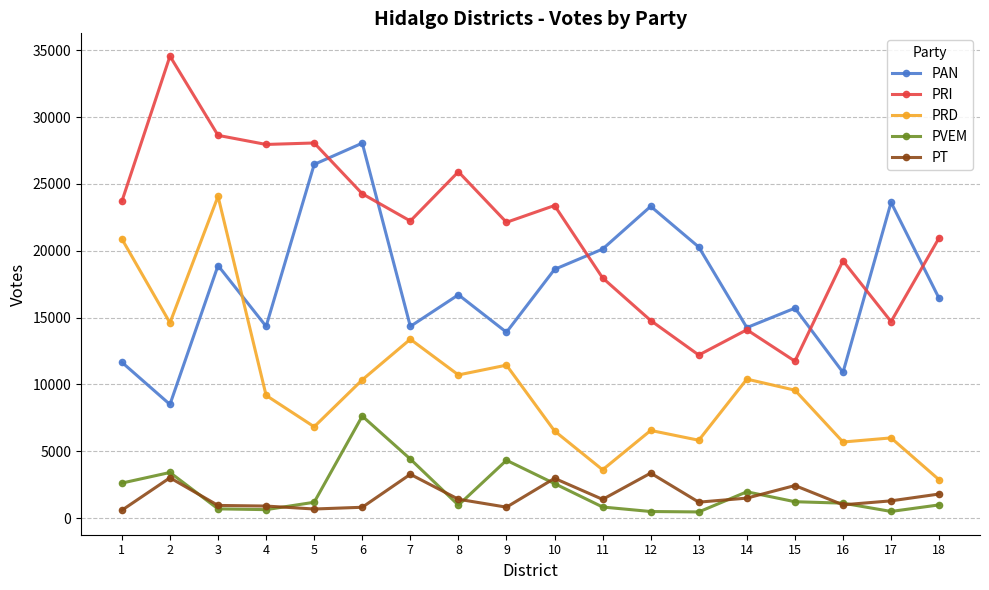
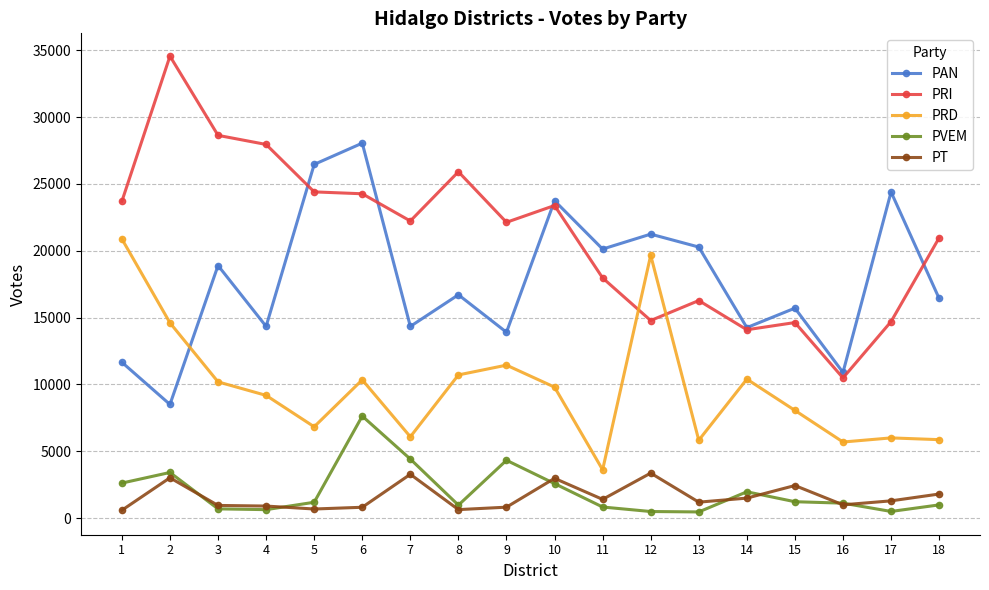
  {
    "PAN": {
      "1": 11700,
      "2": 8500,
      "3": 18900,
      "4": 14300,
      "5": 26500,
      "6": 28000,
      "7": 14300,
      "8": 16700,
      "9": 13900,
-     "10": 18600,
+     "10": 23700,
      "11": 20100,
-     "12": 23300,
+     "12": 21200,
      "13": 20300,
      "15": 15700,
      "16": 10900,
-     "17": 23600,
+     "17": 24400,
      "18": 16400
    },
    "PRI": {
      "1": 23700,
      "2": 34600,
      "3": 28600,
      "4": 27900,
-     "5": 28100,
+     "5": 24400,
      "6": 24300,
      "7": 22200,
      "8": 25900,
      "9": 22100,
      "10": 23400,
      "11": 18000,
      "12": 14800,
-     "13": 12200,
-     "15": 11700,
-     "16": 19200,
+     "13": 16300,
+     "15": 14600,
+     "16": 10500,
      "17": 14700,
      "18": 21000
    },
    "PRD": {
      "1": 20900,
      "2": 14600,
-     "3": 24100,
+     "3": 10200,
      "4": 9200,
      "5": 6800,
      "6": 10300,
-     "7": 13400,
+     "7": 6100,
      "8": 10700,
      "9": 11400,
-     "10": 6500,
+     "10": 9800,
      "11": 3600,
-     "12": 6600,
+     "12": 19700,
      "13": 5800,
      "14": 10400,
-     "15": 9600,
+     "15": 8100,
      "16": 5700,
      "17": 6000,
-     "18": 2900
+     "18": 5900
    },
    "PVEM": {
      "1": 2600,
      "2": 3400,
      "3": 700,
      "4": 600,
      "5": 1200,
      "6": 7600,
      "7": 4400,
      "8": 1000,
      "9": 4300,
      "10": 2600,
      "11": 800,
      "12": 500,
      "13": 500,
      "14": 2000,
      "15": 1200,
      "17": 500,
      "18": 1000
    },
    "PT": {
      "1": 600,
      "2": 3000,
      "3": 900,
      "4": 900,
      "5": 700,
      "6": 800,
      "7": 3300,
-     "8": 1400,
+     "8": 600,
      "9": 800,
      "10": 3000,
      "11": 1400,
      "12": 3400,
      "13": 1200,
      "14": 1500,
      "15": 2400,
      "17": 1300,
      "18": 1800
    }
  }
